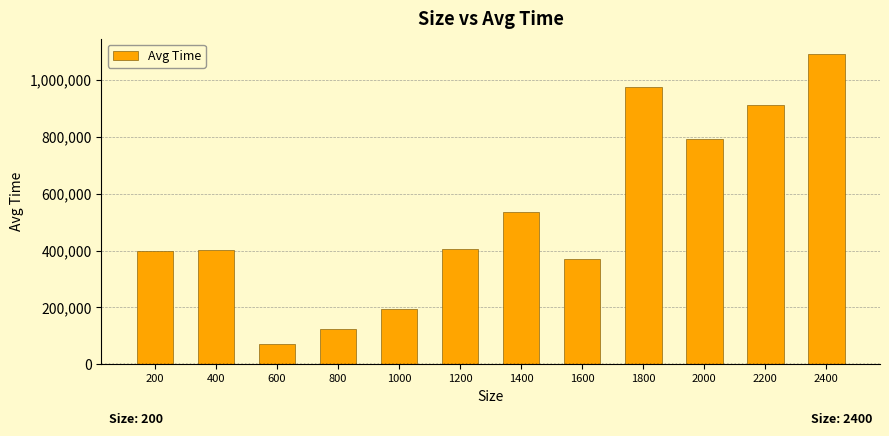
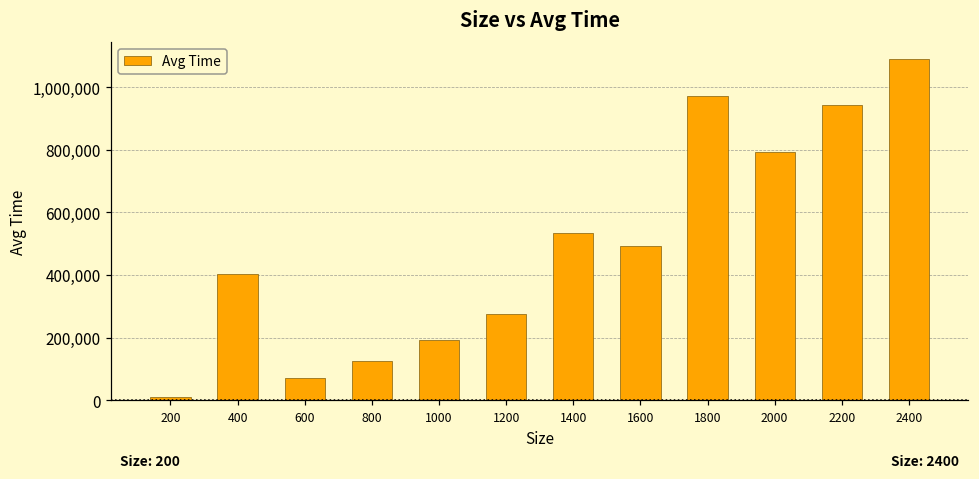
  {
-   "200": "400,000",
+   "200": "10,000",
    "400": "400,000",
    "600": "70,000",
    "800": "130,000",
    "1000": "190,000",
-   "1200": "410,000",
+   "1200": "280,000",
    "1400": "530,000",
-   "1600": "370,000",
+   "1600": "490,000",
    "1800": "970,000",
    "2000": "790,000",
-   "2200": "910,000",
+   "2200": "940,000",
    "2400": "1,090,000"
  }
